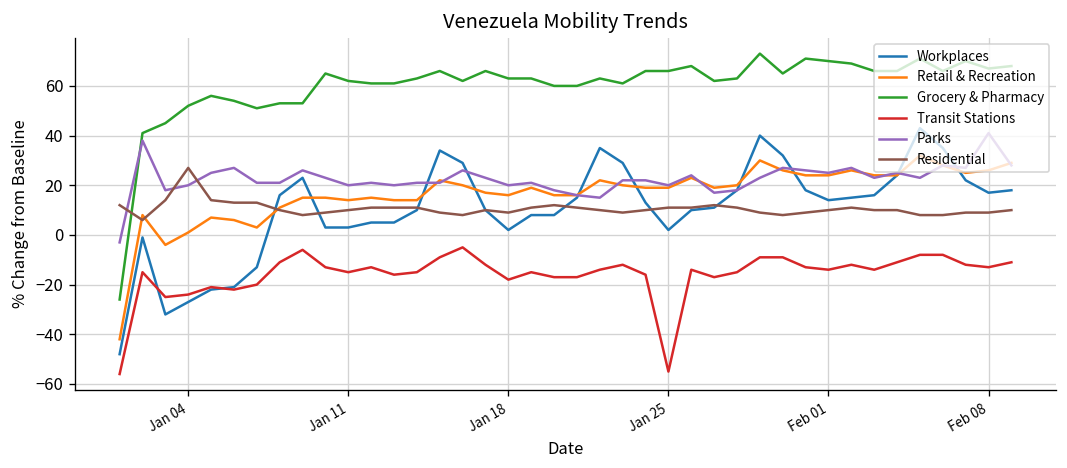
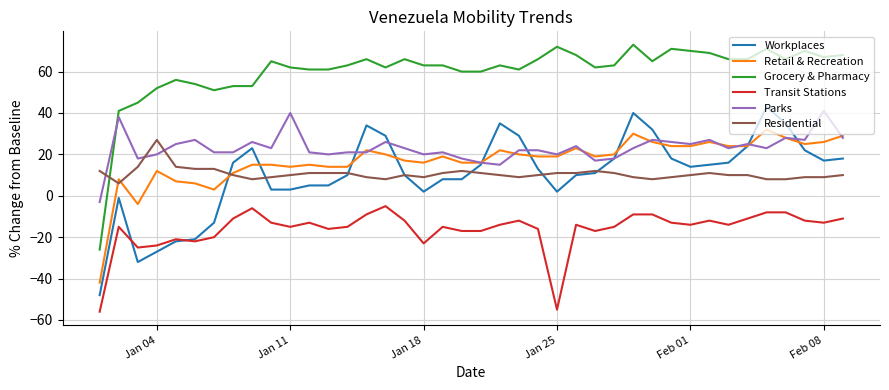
  {
    "Workplaces": {
      "Jan 04": -27,
      "Jan 11": 3,
      "Jan 18": 2,
      "Jan 25": 2,
      "Feb 01": 14,
      "Feb 08": 17
    },
    "Retail & Recreation": {
-     "Jan 04": 1,
+     "Jan 04": 12,
      "Jan 11": 14,
      "Jan 18": 16,
      "Feb 08": 26
    },
    "Grocery & Pharmacy": {
      "Jan 04": 52,
      "Jan 11": 62,
      "Jan 18": 63,
-     "Jan 25": 66,
+     "Jan 25": 72,
      "Feb 01": 70
    },
    "Transit Stations": {
      "Jan 04": -24,
      "Jan 11": -15,
-     "Jan 18": -18,
+     "Jan 18": -23,
      "Jan 25": -55,
      "Feb 01": -14,
      "Feb 08": -13
    },
    "Parks": {
      "Jan 04": 20,
-     "Jan 11": 20,
+     "Jan 11": 40,
      "Jan 18": 20
    },
    "Residential": {
      "Jan 04": 27,
      "Jan 11": 10,
      "Jan 18": 9,
      "Jan 25": 11,
      "Feb 01": 10,
      "Feb 08": 9
    }
  }
